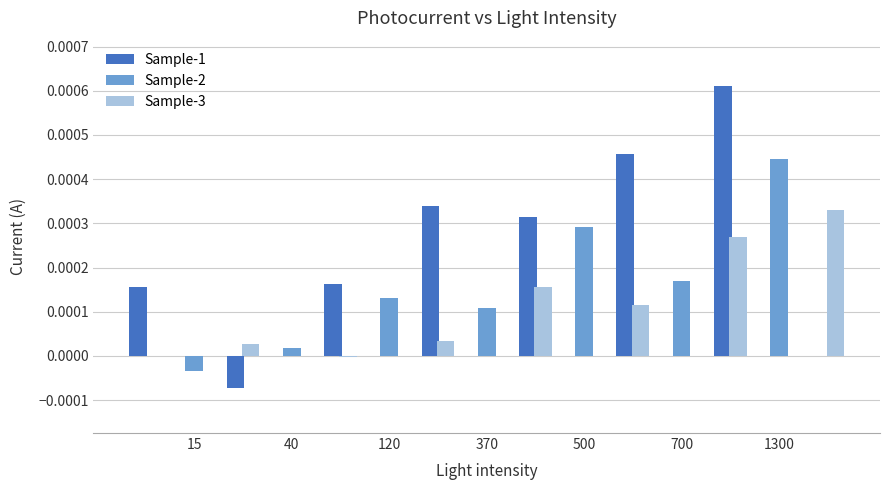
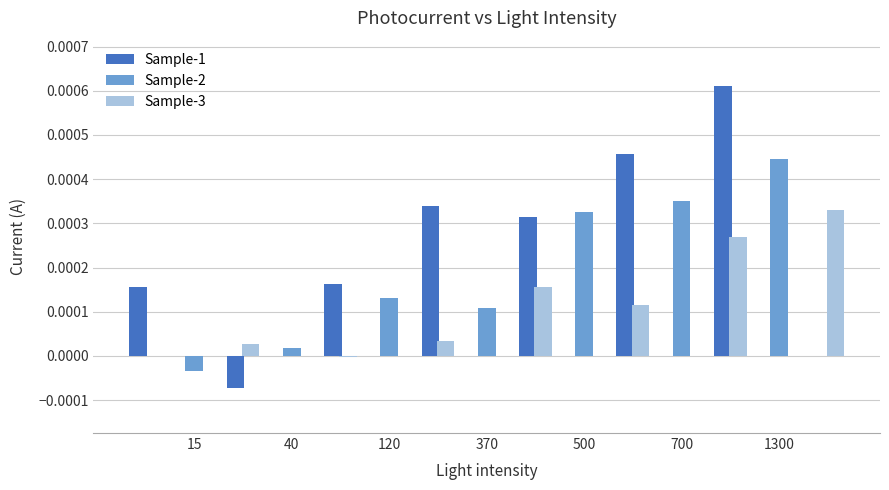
  {
    "Sample-2": {
      "15": -0.00004,
      "40": 0.00002,
      "120": 0.00013,
      "370": 0.00011,
-     "500": 0.00029,
-     "700": 0.00017,
+     "500": 0.00033,
+     "700": 0.00035,
      "1300": 0.00045
    }
  }
